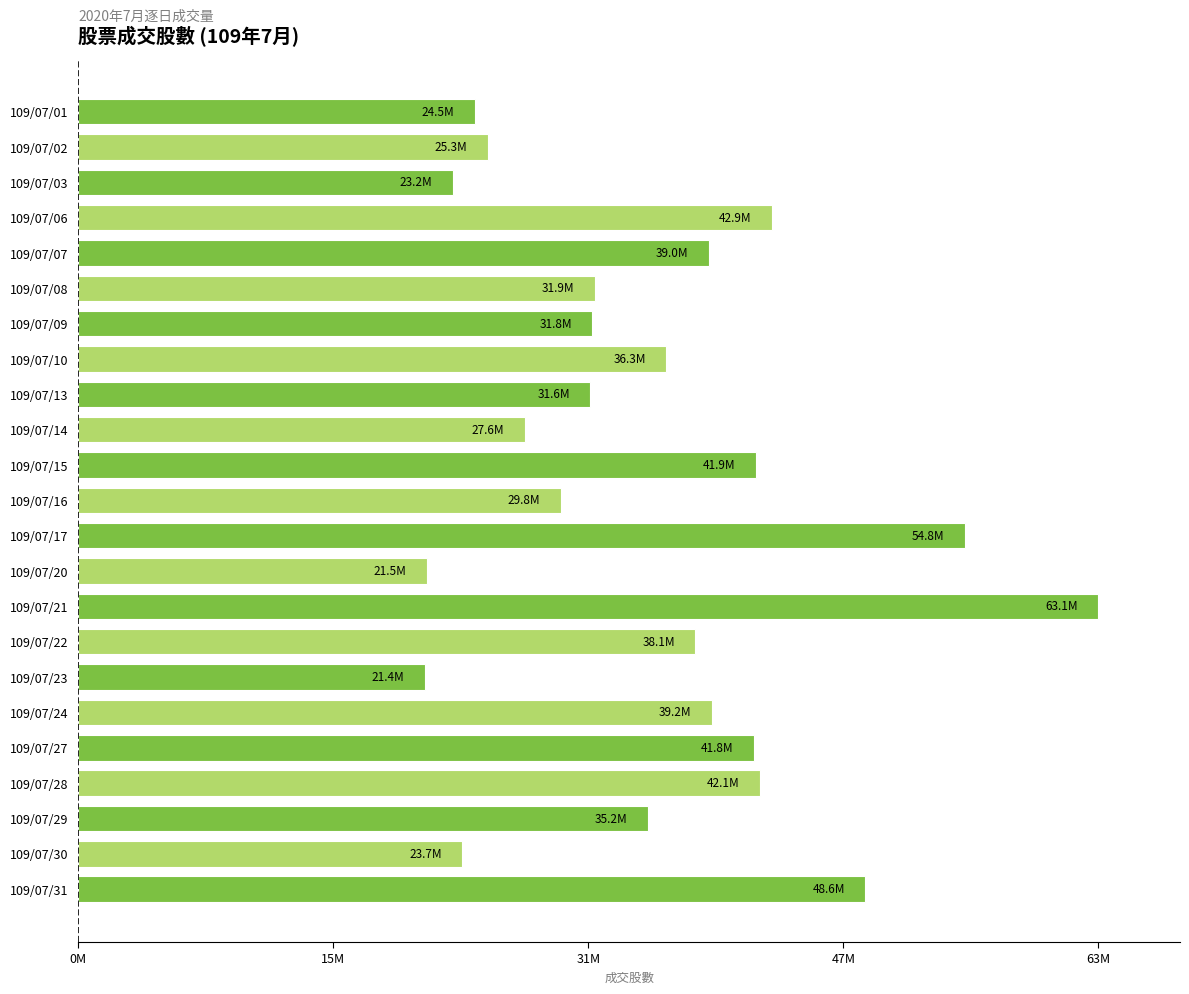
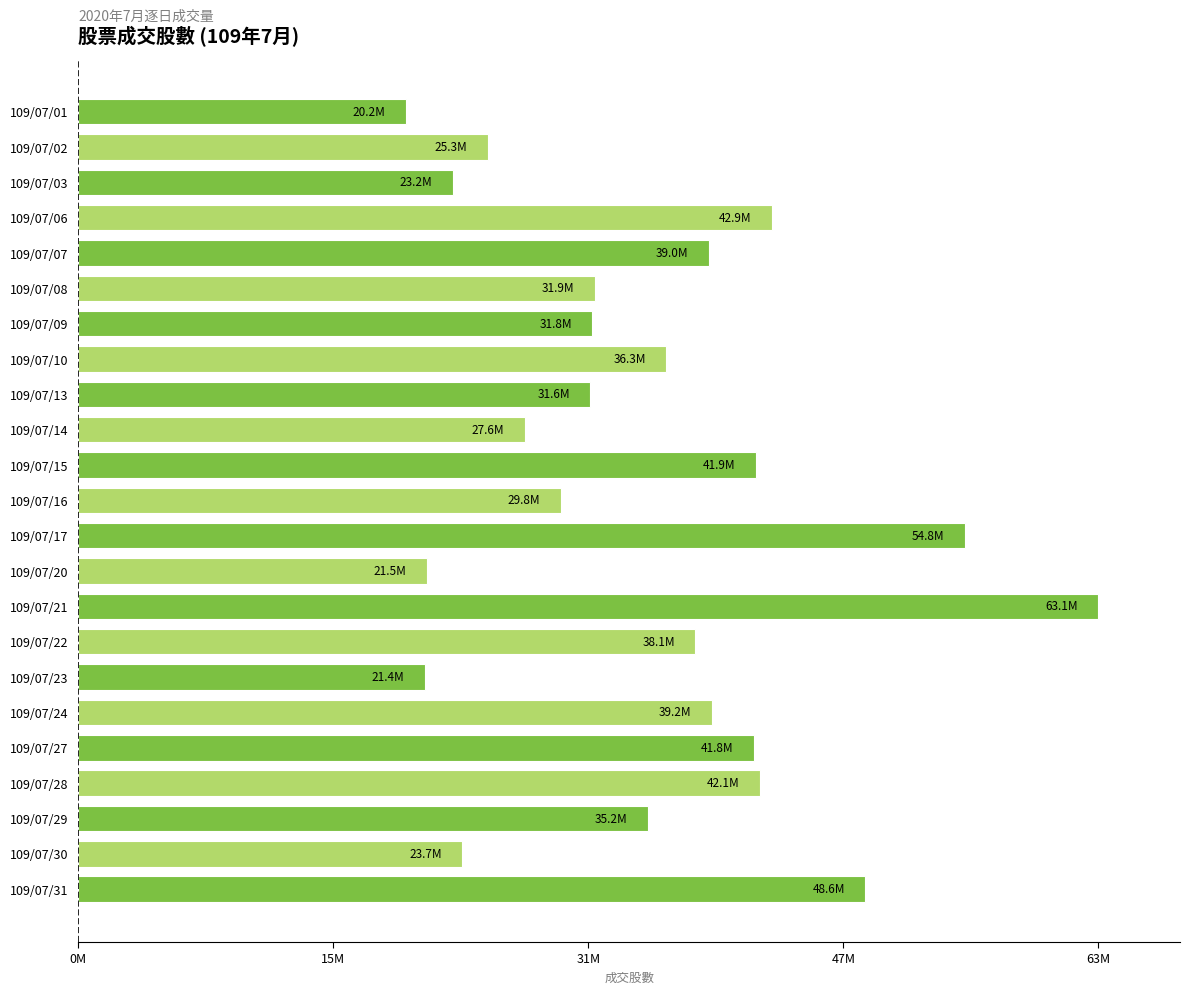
  {
-   "109/07/01": "24.5M",
+   "109/07/01": "20.2M",
    "109/07/02": "25.3M",
    "109/07/03": "23.2M",
    "109/07/06": "42.9M",
    "109/07/07": "39.0M",
    "109/07/08": "31.9M",
    "109/07/09": "31.8M",
    "109/07/10": "36.3M",
    "109/07/13": "31.6M",
    "109/07/14": "27.6M",
    "109/07/15": "41.9M",
    "109/07/16": "29.8M",
    "109/07/17": "54.8M",
    "109/07/20": "21.5M",
    "109/07/21": "63.1M",
    "109/07/22": "38.1M",
    "109/07/23": "21.4M",
    "109/07/24": "39.2M",
    "109/07/27": "41.8M",
    "109/07/28": "42.1M",
    "109/07/29": "35.2M",
    "109/07/30": "23.7M",
    "109/07/31": "48.6M"
  }
